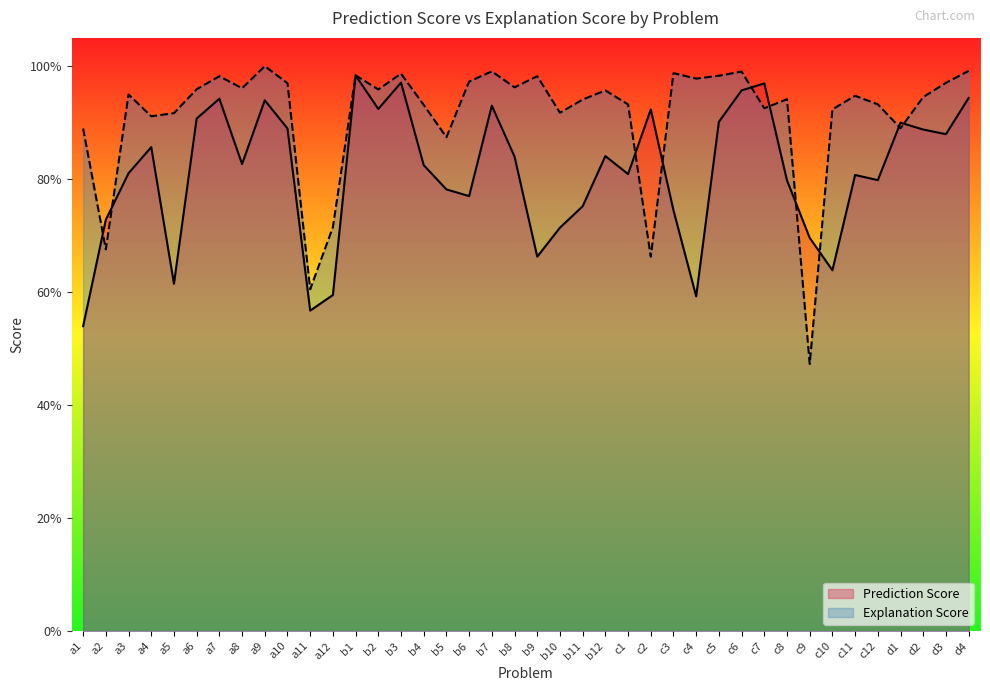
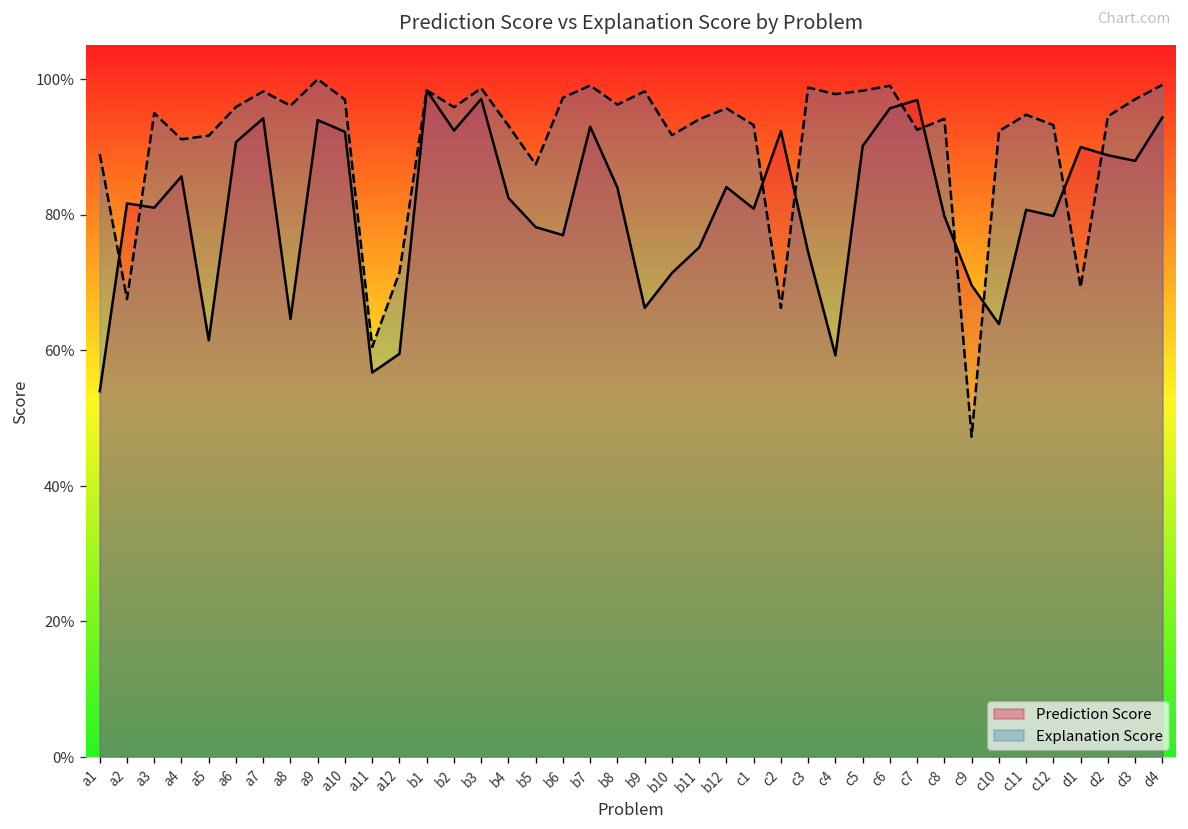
  {
    "Prediction Score": {
      "a1": "54%",
-     "a2": "73%",
+     "a2": "82%",
      "a3": "81%",
      "a4": "86%",
      "a5": "61%",
      "a6": "91%",
      "a7": "94%",
-     "a8": "83%",
+     "a8": "65%",
      "a9": "94%",
-     "a10": "89%",
+     "a10": "92%",
      "a11": "57%",
      "a12": "59%",
      "b2": "92%",
      "b3": "97%",
      "b4": "82%",
      "b5": "78%",
      "b6": "77%",
      "b7": "93%",
      "b8": "84%",
      "b9": "66%",
      "b10": "71%",
      "b11": "75%",
      "b12": "84%",
      "c1": "81%",
      "c2": "92%",
      "c3": "74%",
      "c4": "59%",
      "c5": "90%",
      "c6": "96%",
      "c7": "97%",
      "c8": "80%",
      "c9": "70%",
      "c10": "64%",
      "c11": "81%",
      "c12": "80%",
      "d1": "90%",
      "d2": "89%",
      "d3": "88%",
      "d4": "94%"
    },
    "Explanation Score": {
      "a1": "89%",
      "a2": "68%",
      "a3": "95%",
      "a4": "91%",
      "a5": "92%",
      "a6": "96%",
      "a7": "98%",
      "a8": "96%",
      "a9": "100%",
      "a10": "97%",
      "a11": "60%",
      "a12": "72%",
      "b2": "96%",
      "b3": "99%",
      "b4": "93%",
      "b5": "87%",
      "b6": "97%",
      "b7": "99%",
      "b8": "96%",
      "b9": "98%",
      "b10": "92%",
      "b11": "94%",
      "b12": "96%",
      "c1": "93%",
      "c2": "66%",
      "c3": "99%",
      "c4": "98%",
      "c5": "98%",
      "c6": "99%",
      "c7": "93%",
      "c8": "94%",
      "c9": "47%",
      "c10": "92%",
      "c11": "95%",
      "c12": "93%",
-     "d1": "89%",
+     "d1": "69%",
      "d2": "95%",
      "d3": "97%",
      "d4": "99%"
    }
  }
